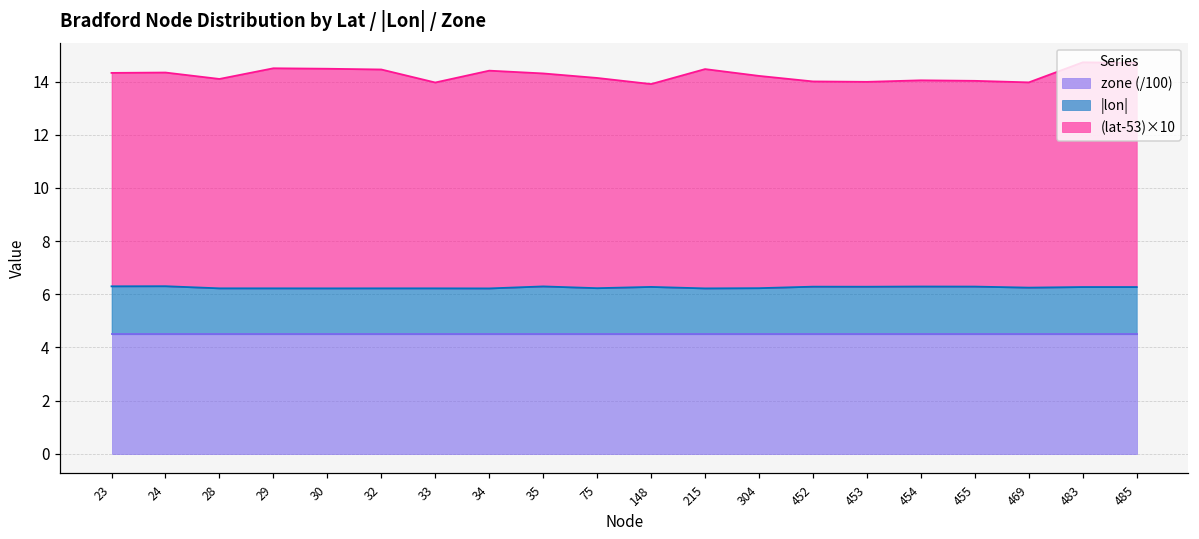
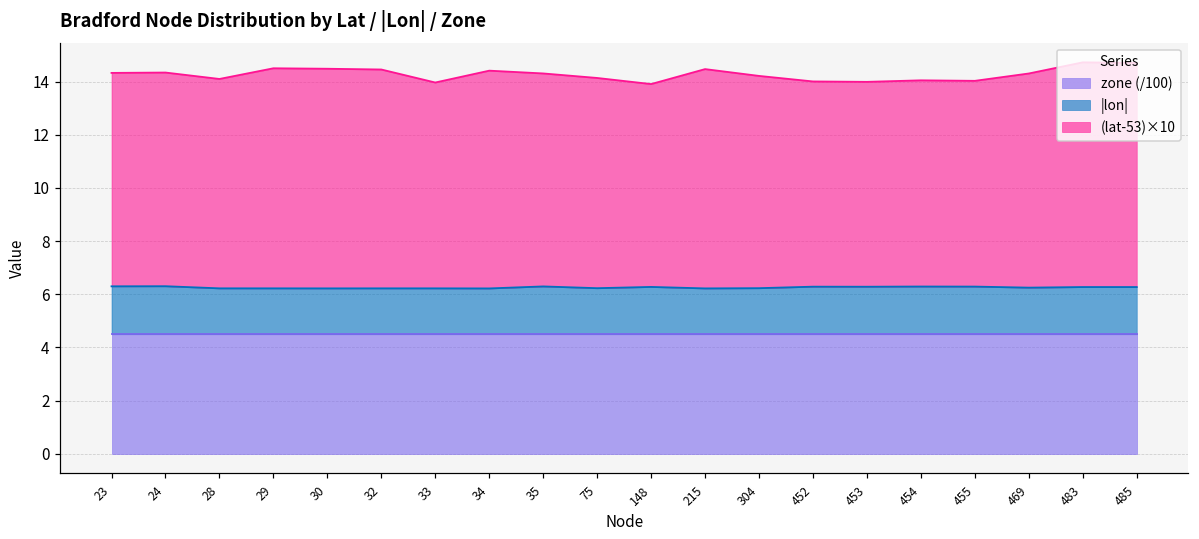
  {
    "zone (/100)": {
      "23": 4.5,
      "24": 4.5,
      "28": 4.5,
      "29": 4.5,
      "30": 4.5,
      "32": 4.5,
      "33": 4.5,
      "34": 4.5,
      "35": 4.5,
      "75": 4.5,
      "148": 4.5,
      "215": 4.5,
      "304": 4.5,
      "452": 4.5,
      "453": 4.5,
      "454": 4.5,
      "455": 4.5,
      "469": 4.5,
      "483": 4.5,
      "485": 4.5
    },
    "|lon|": {
      "23": 1.8,
      "24": 1.8,
      "28": 1.7,
      "29": 1.7,
      "30": 1.7,
      "32": 1.7,
      "33": 1.7,
      "34": 1.7,
      "35": 1.8,
      "75": 1.7,
      "148": 1.8,
      "215": 1.7,
      "304": 1.7,
      "452": 1.8,
      "453": 1.8,
      "454": 1.8,
      "455": 1.8,
      "469": 1.8,
      "483": 1.8,
      "485": 1.8
    },
    "(lat-53)×10": {
      "23": 8.0,
      "24": 8.0,
      "28": 7.9,
      "29": 8.3,
      "30": 8.3,
      "32": 8.2,
      "33": 7.7,
      "34": 8.2,
      "35": 8.0,
      "75": 7.9,
      "148": 7.6,
      "215": 8.2,
      "304": 8.0,
      "452": 7.7,
      "453": 7.7,
      "454": 7.8,
      "455": 7.7,
-     "469": 7.7
+     "469": 8.1
    }
  }
